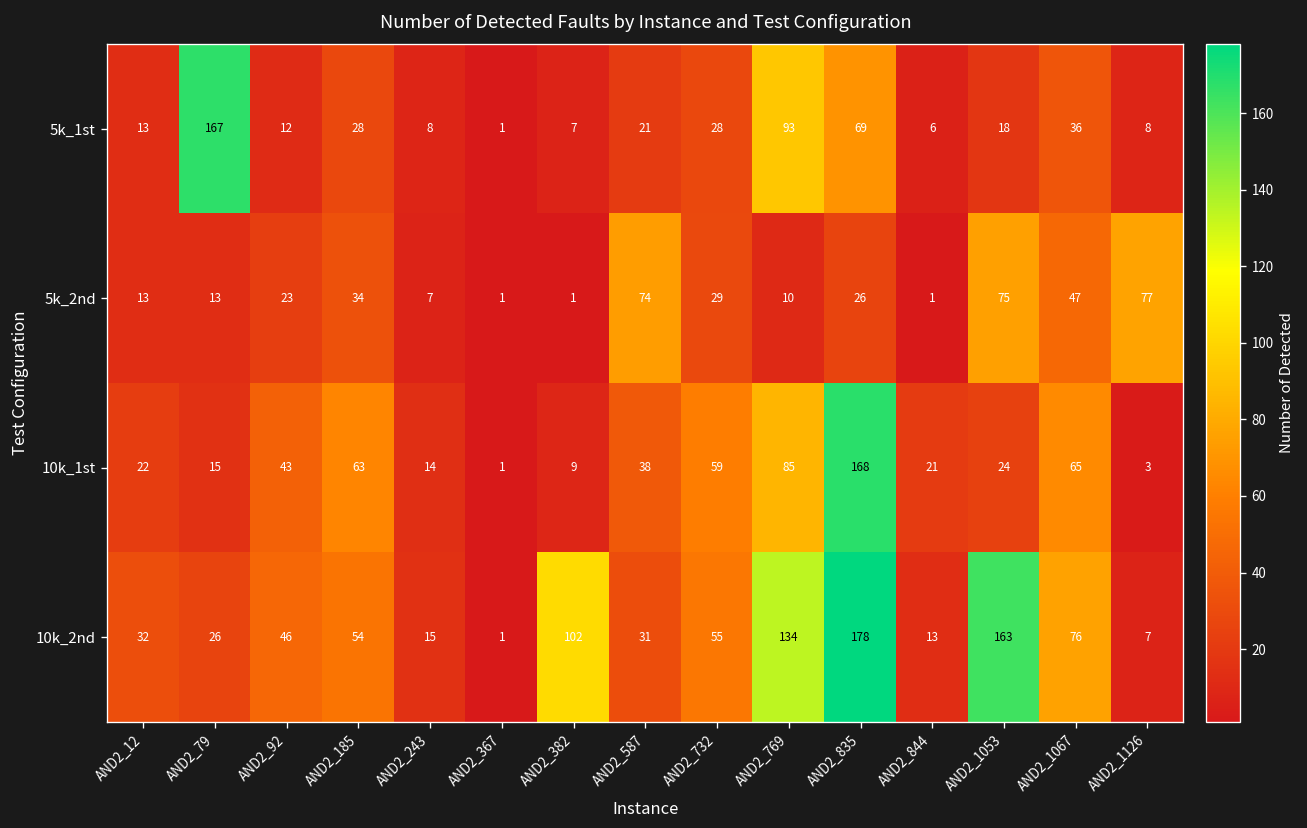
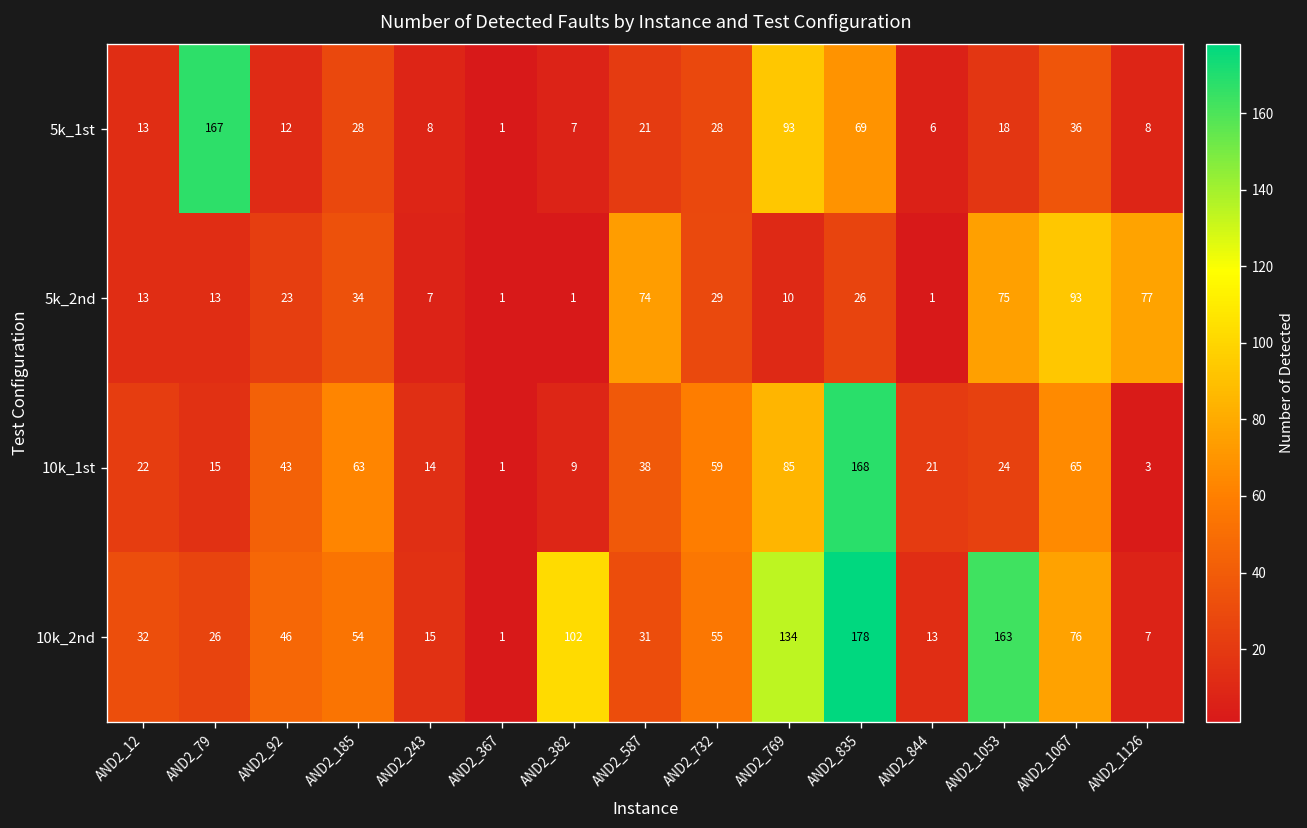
  {
    "5k_1st": {
      "AND2_12": 13,
      "AND2_79": 167,
      "AND2_92": 12,
      "AND2_185": 28,
      "AND2_243": 8,
      "AND2_367": 1,
      "AND2_382": 7,
      "AND2_587": 21,
      "AND2_732": 28,
      "AND2_769": 93,
      "AND2_835": 69,
      "AND2_844": 6,
      "AND2_1053": 18,
      "AND2_1067": 36,
      "AND2_1126": 8
    },
    "5k_2nd": {
      "AND2_12": 13,
      "AND2_79": 13,
      "AND2_92": 23,
      "AND2_185": 34,
      "AND2_243": 7,
      "AND2_367": 1,
      "AND2_382": 1,
      "AND2_587": 74,
      "AND2_732": 29,
      "AND2_769": 10,
      "AND2_835": 26,
      "AND2_844": 1,
      "AND2_1053": 75,
-     "AND2_1067": 47,
+     "AND2_1067": 93,
      "AND2_1126": 77
    },
    "10k_1st": {
      "AND2_12": 22,
      "AND2_79": 15,
      "AND2_92": 43,
      "AND2_185": 63,
      "AND2_243": 14,
      "AND2_367": 1,
      "AND2_382": 9,
      "AND2_587": 38,
      "AND2_732": 59,
      "AND2_769": 85,
      "AND2_835": 168,
      "AND2_844": 21,
      "AND2_1053": 24,
      "AND2_1067": 65,
      "AND2_1126": 3
    },
    "10k_2nd": {
      "AND2_12": 32,
      "AND2_79": 26,
      "AND2_92": 46,
      "AND2_185": 54,
      "AND2_243": 15,
      "AND2_367": 1,
      "AND2_382": 102,
      "AND2_587": 31,
      "AND2_732": 55,
      "AND2_769": 134,
      "AND2_835": 178,
      "AND2_844": 13,
      "AND2_1053": 163,
      "AND2_1067": 76,
      "AND2_1126": 7
    }
  }
